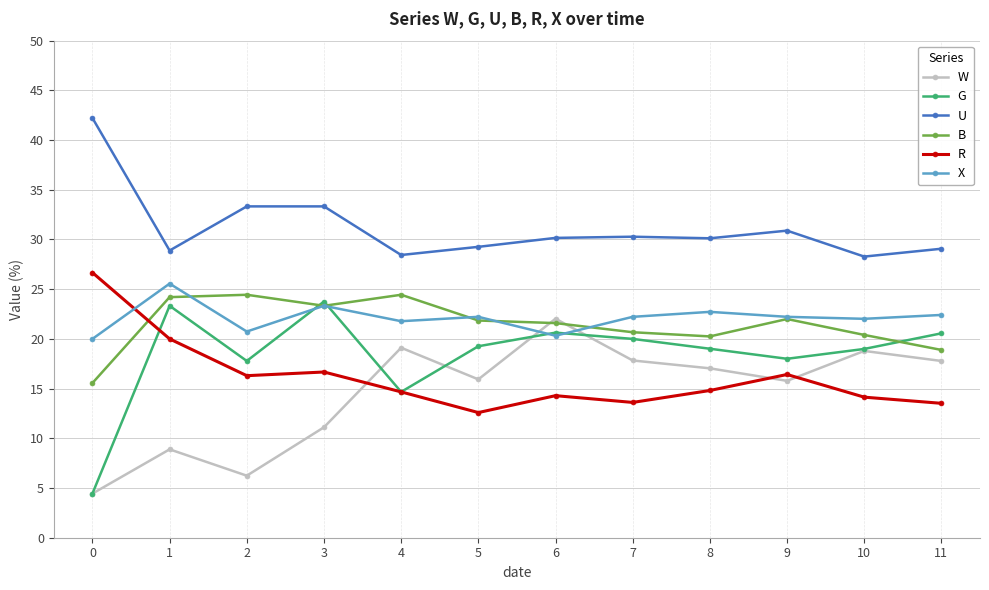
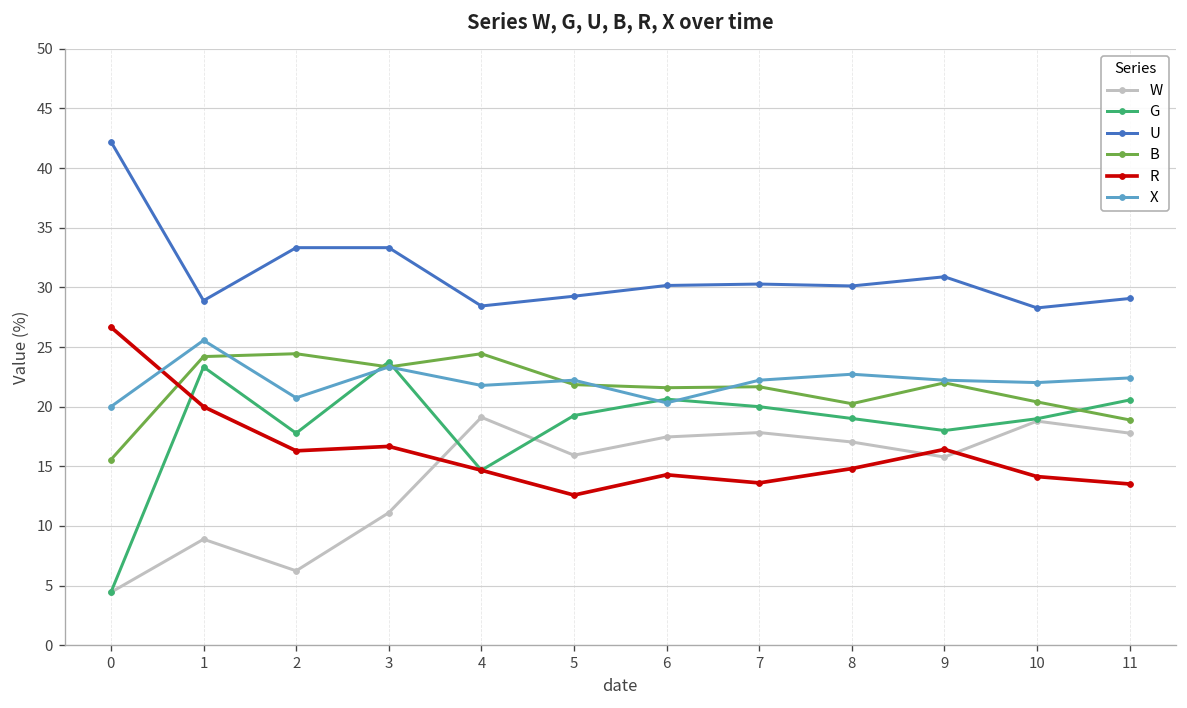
  {
    "W": {
      "1": 9,
      "2": 6,
      "3": 11,
      "4": 19,
      "5": 16,
-     "6": 22,
+     "6": 17,
      "7": 18,
      "8": 17,
      "9": 16,
      "11": 18
    },
    "G": {
      "1": 23,
      "2": 18,
      "3": 24,
      "5": 19,
      "6": 21,
      "7": 20,
      "8": 19,
      "9": 18,
      "11": 21
    },
    "B": {
      "0": 16,
      "1": 24,
      "2": 24,
      "4": 24,
      "5": 22,
      "6": 22,
-     "7": 21,
+     "7": 22,
      "8": 20,
      "10": 20,
      "11": 19
    },
    "R": {
      "0": 27,
      "1": 20,
      "2": 16,
      "3": 17,
      "5": 13,
      "6": 14,
      "7": 14,
      "8": 15,
      "9": 16,
      "10": 14,
      "11": 14
    }
  }
